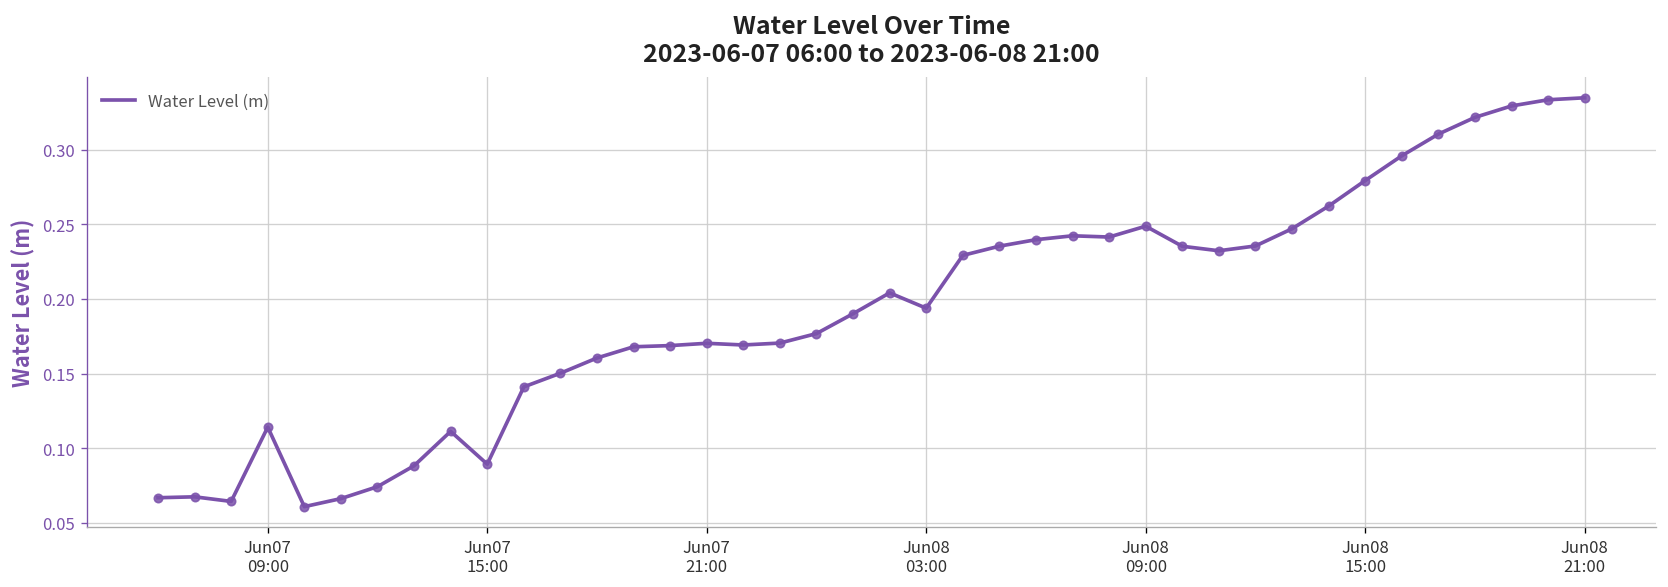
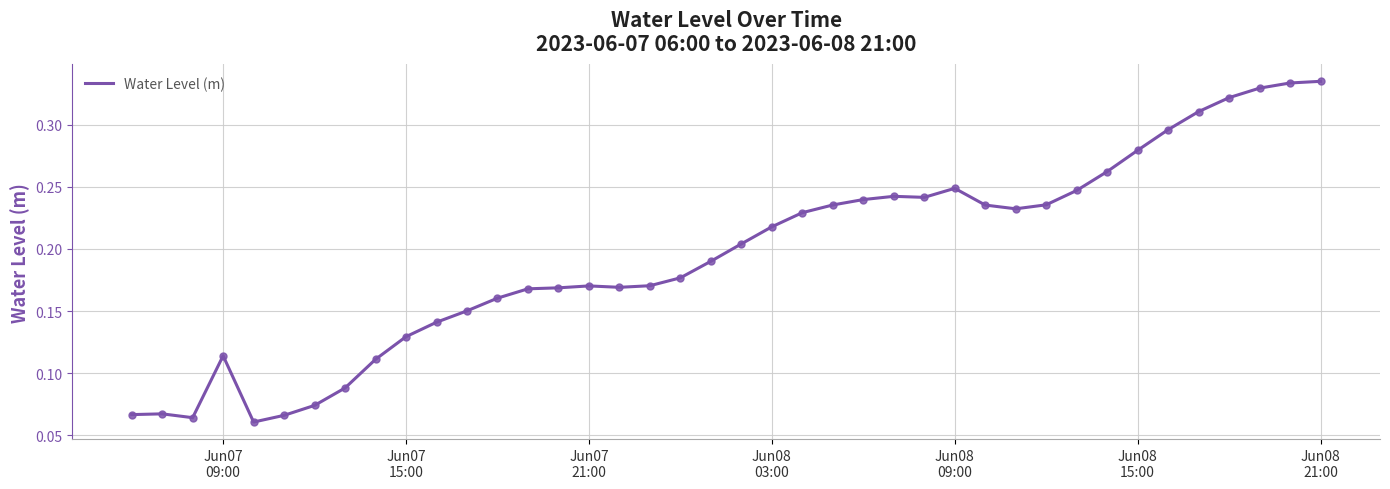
  {
    "Jun07 09:00": 0.114,
-   "Jun07 15:00": 0.089,
+   "Jun07 15:00": 0.129,
    "Jun07 21:00": 0.170,
-   "Jun08 03:00": 0.194,
+   "Jun08 03:00": 0.218,
    "Jun08 09:00": 0.249,
    "Jun08 15:00": 0.279,
    "Jun08 21:00": 0.335
  }
